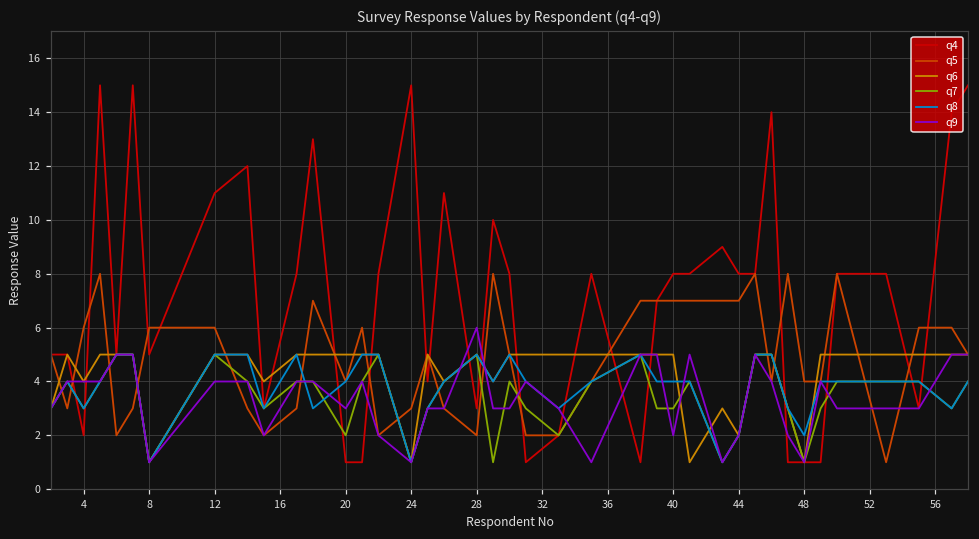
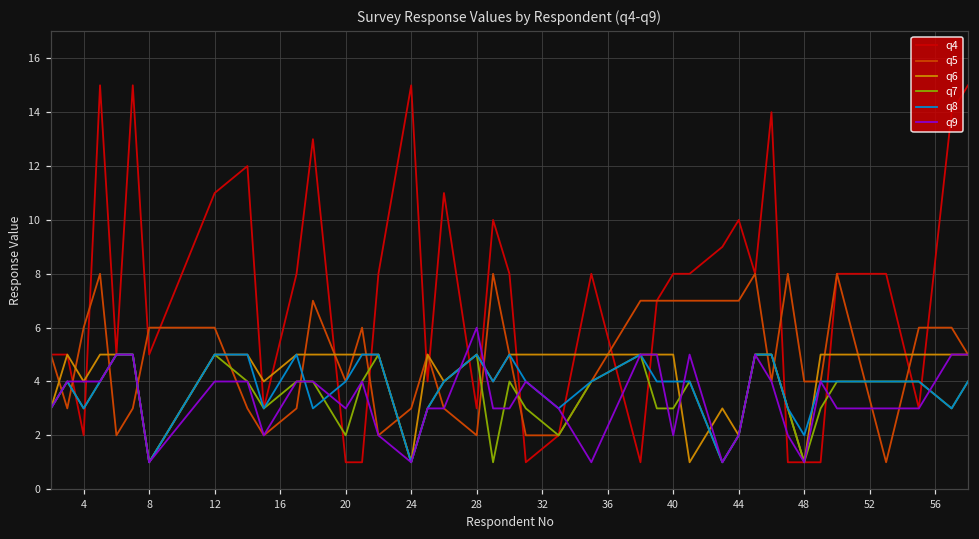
  {
    "q4": {
      "4": 2,
      "8": 5,
      "12": 11,
      "20": 1,
      "24": 15,
      "28": 3,
      "40": 8,
-     "44": 8
+     "44": 10
    },
    "q5": {
      "4": 6,
      "8": 6,
      "12": 6,
      "24": 3,
      "28": 2,
      "40": 7,
      "44": 7,
      "48": 4
    },
    "q6": {
      "20": 5,
      "40": 5
    },
    "q7": {
      "20": 2,
      "40": 3
    },
    "q8": {
      "40": 4,
      "48": 2
    },
    "q9": {
      "12": 4,
      "20": 3,
      "28": 6,
      "40": 2
    }
  }
